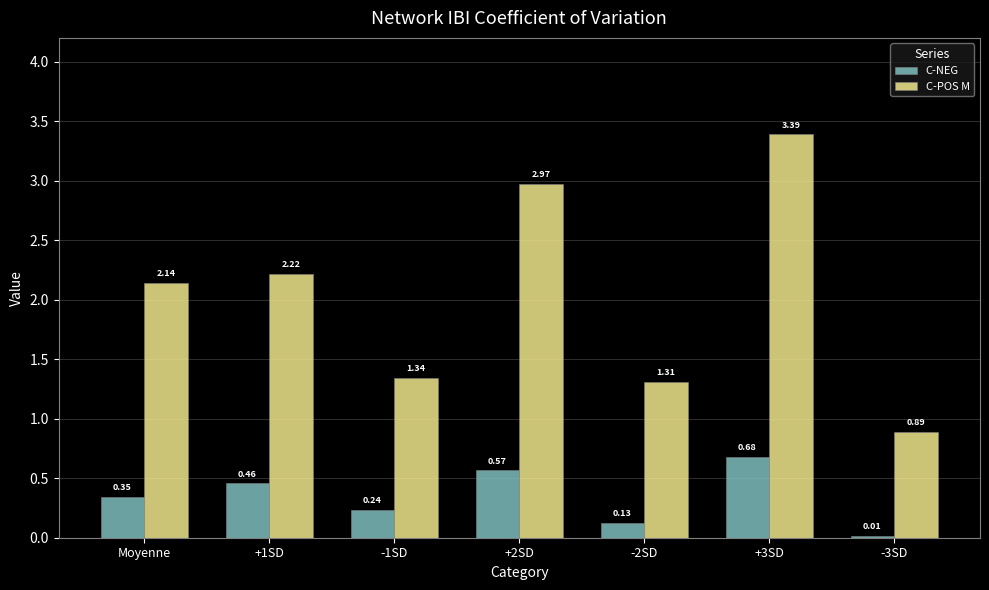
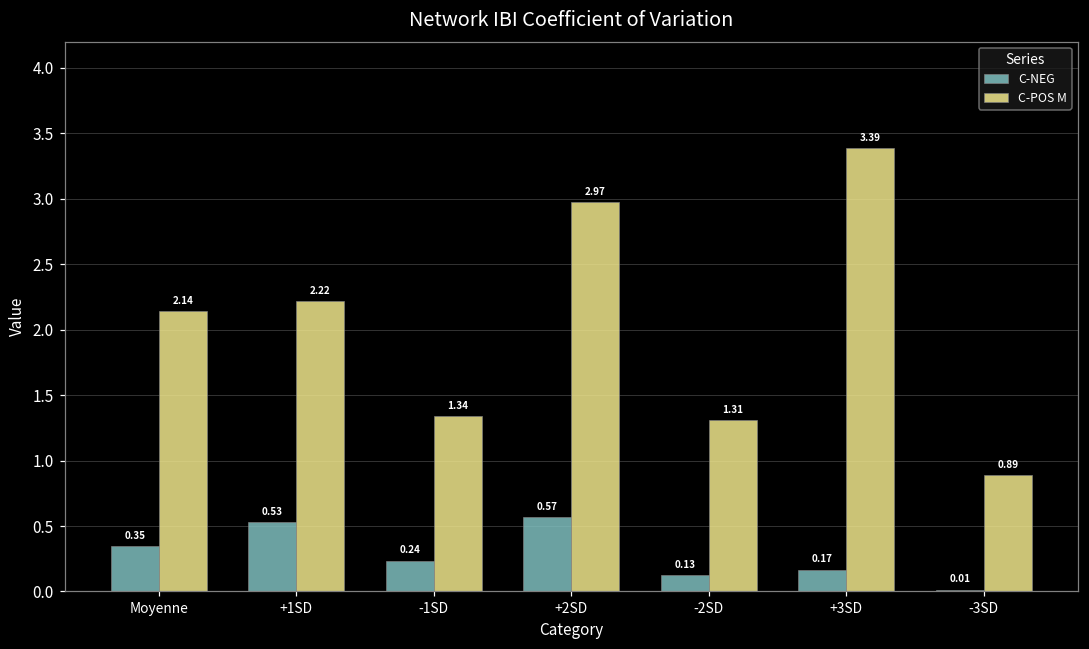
  {
    "C-NEG": {
      "Moyenne": 0.35,
-     "+1SD": 0.46,
+     "+1SD": 0.53,
      "-1SD": 0.24,
      "+2SD": 0.57,
      "-2SD": 0.13,
-     "+3SD": 0.68,
+     "+3SD": 0.17,
      "-3SD": 0.01
    },
    "C-POS M": {
      "Moyenne": 2.14,
      "+1SD": 2.22,
      "-1SD": 1.34,
      "+2SD": 2.97,
      "-2SD": 1.31,
      "+3SD": 3.39,
      "-3SD": 0.89
    }
  }
